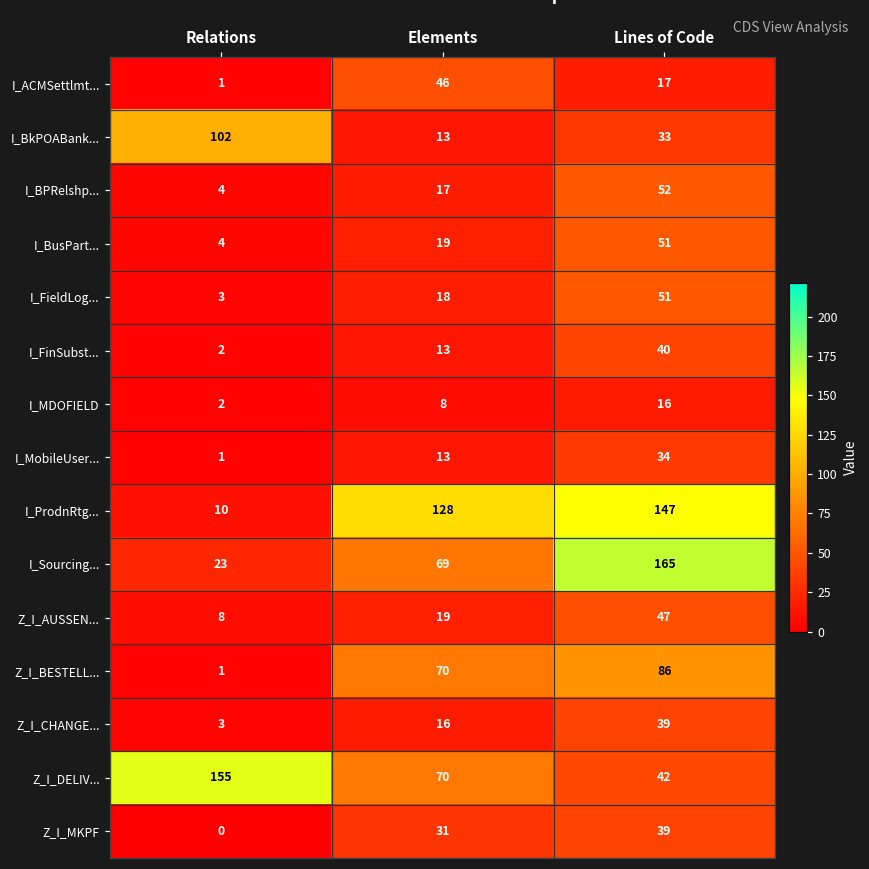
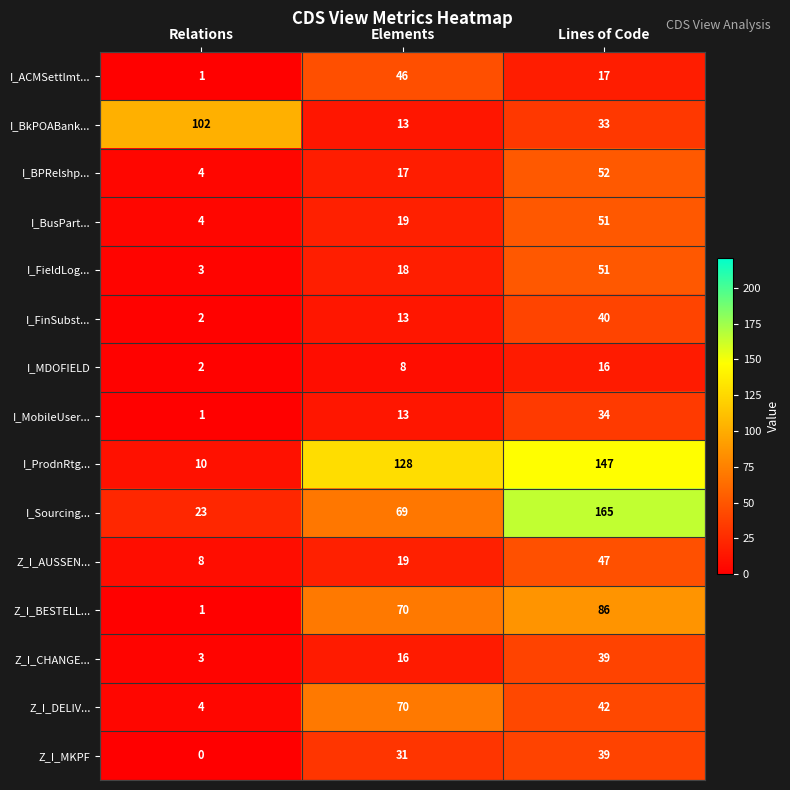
  {
    "I_ACMSettlmt...": {
      "Relations": 1,
      "Elements": 46,
      "Lines of Code": 17
    },
    "I_BkPOABank...": {
      "Relations": 102,
      "Elements": 13,
      "Lines of Code": 33
    },
    "I_BPRelshp...": {
      "Relations": 4,
      "Elements": 17,
      "Lines of Code": 52
    },
    "I_BusPart...": {
      "Relations": 4,
      "Elements": 19,
      "Lines of Code": 51
    },
    "I_FieldLog...": {
      "Relations": 3,
      "Elements": 18,
      "Lines of Code": 51
    },
    "I_FinSubst...": {
      "Relations": 2,
      "Elements": 13,
      "Lines of Code": 40
    },
    "I_MDOFIELD": {
      "Relations": 2,
      "Elements": 8,
      "Lines of Code": 16
    },
    "I_MobileUser...": {
      "Relations": 1,
      "Elements": 13,
      "Lines of Code": 34
    },
    "I_ProdnRtg...": {
      "Relations": 10,
      "Elements": 128,
      "Lines of Code": 147
    },
    "I_Sourcing...": {
      "Relations": 23,
      "Elements": 69,
      "Lines of Code": 165
    },
    "Z_I_AUSSEN...": {
      "Relations": 8,
      "Elements": 19,
      "Lines of Code": 47
    },
    "Z_I_BESTELL...": {
      "Relations": 1,
      "Elements": 70,
      "Lines of Code": 86
    },
    "Z_I_CHANGE...": {
      "Relations": 3,
      "Elements": 16,
      "Lines of Code": 39
    },
    "Z_I_DELIV...": {
-     "Relations": 155,
+     "Relations": 4,
      "Elements": 70,
      "Lines of Code": 42
    },
    "Z_I_MKPF": {
      "Relations": 0,
      "Elements": 31,
      "Lines of Code": 39
    }
  }
